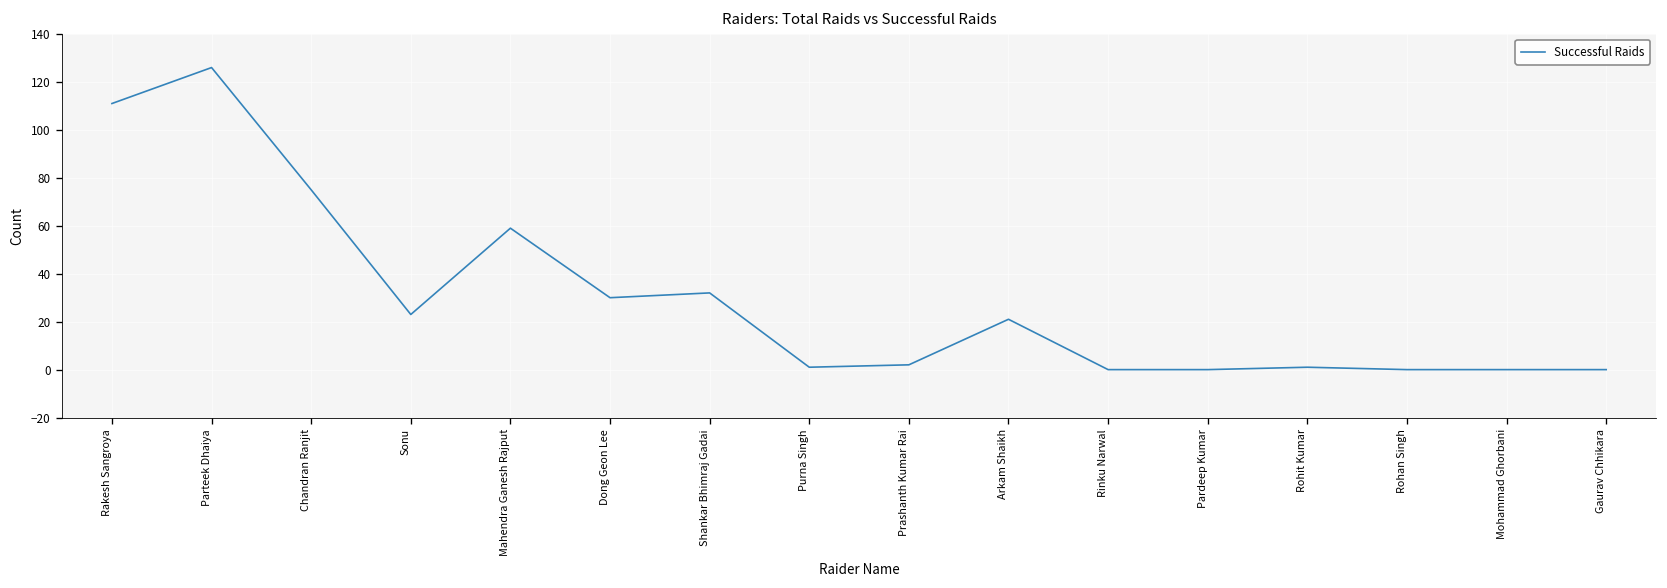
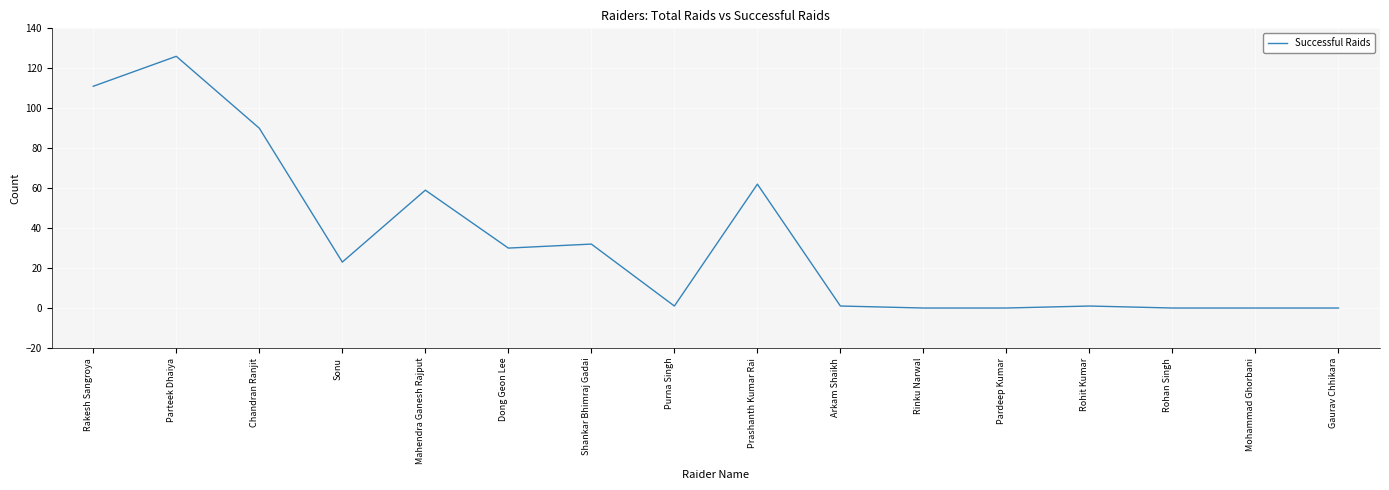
  {
    "Rakesh Sangroya": 111,
    "Parteek Dhaiya": 126,
-   "Chandran Ranjit": 75,
+   "Chandran Ranjit": 90,
    "Sonu": 23,
    "Mahendra Ganesh Rajput": 59,
    "Dong Geon Lee": 30,
    "Shankar Bhimraj Gadai": 32,
    "Purna Singh": 1,
-   "Prashanth Kumar Rai": 2,
-   "Arkam Shaikh": 21,
+   "Prashanth Kumar Rai": 62,
+   "Arkam Shaikh": 1,
    "Rinku Narwal": 0,
    "Pardeep Kumar": 0,
    "Rohit Kumar": 1,
    "Rohan Singh": 0,
    "Mohammad Ghorbani": 0,
    "Gaurav Chhikara": 0
  }
